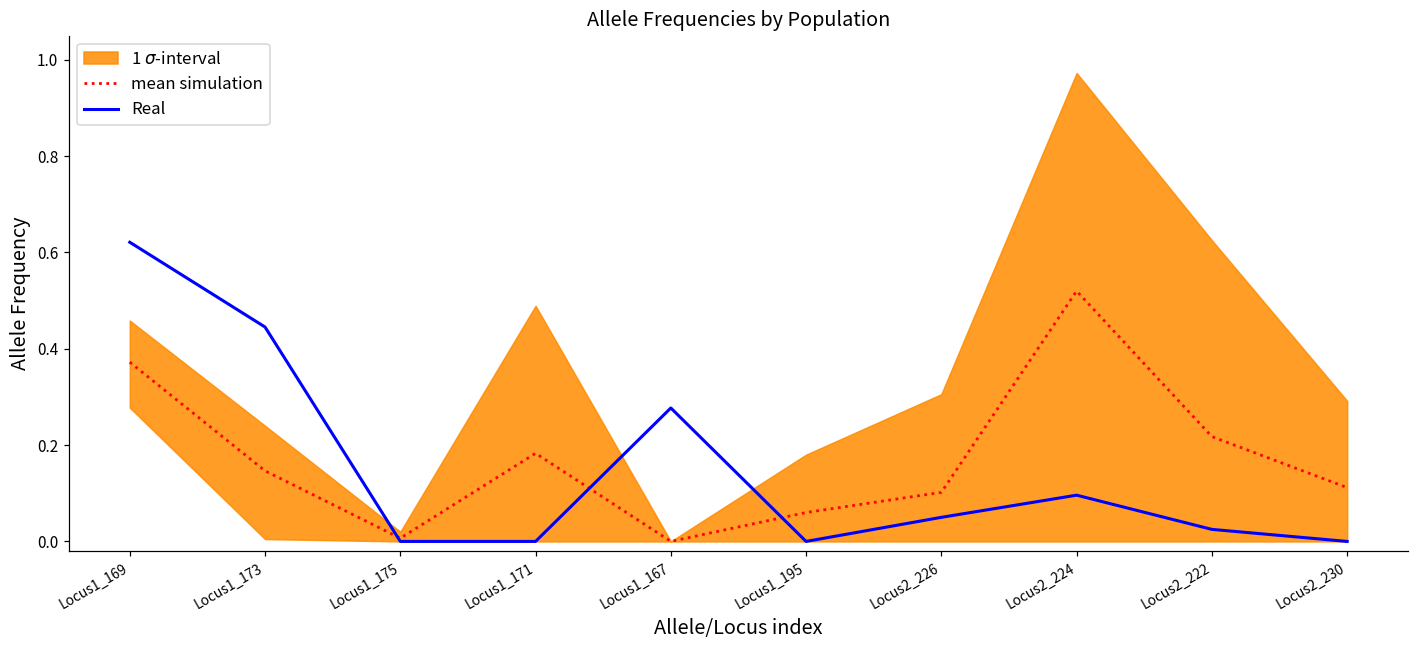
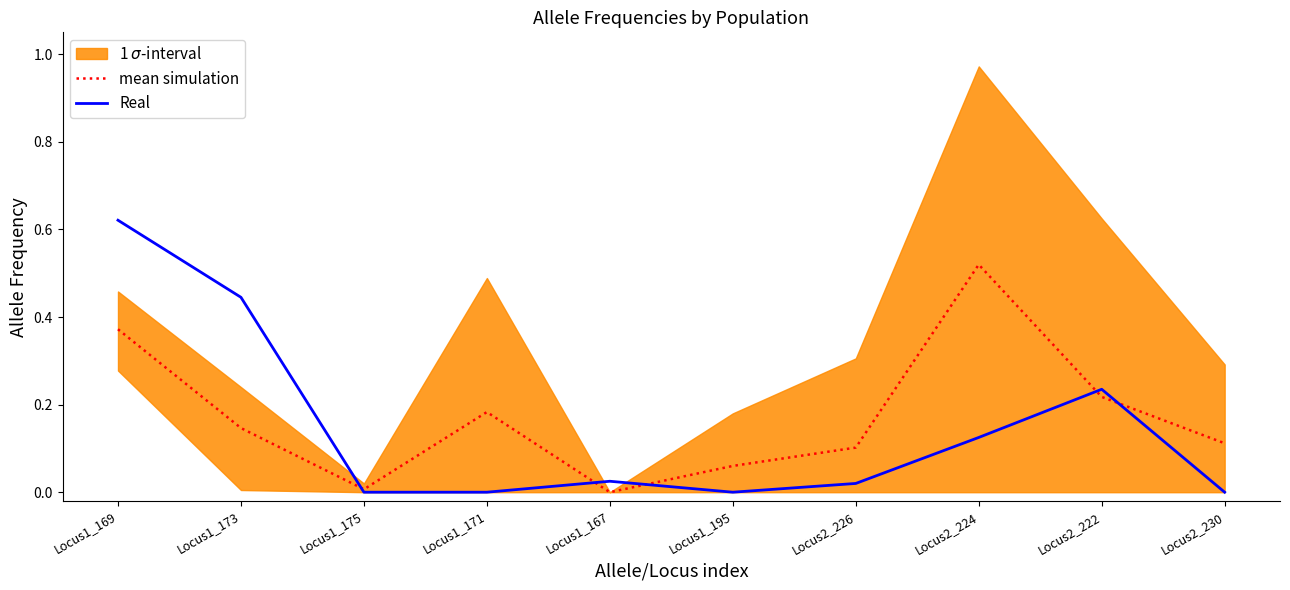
  {
    "mean simulation": {
      "Locus1_169": 0.37,
      "Locus1_173": 0.15,
      "Locus1_175": 0.01,
      "Locus1_171": 0.18,
      "Locus1_195": 0.06,
      "Locus2_226": 0.10,
      "Locus2_224": 0.52,
      "Locus2_222": 0.22,
      "Locus2_230": 0.11
    },
    "Real": {
      "Locus1_169": 0.62,
      "Locus1_173": 0.45,
      "Locus1_175": 0.00,
      "Locus1_171": 0.00,
-     "Locus1_167": 0.28,
+     "Locus1_167": 0.03,
      "Locus1_195": 0.00,
-     "Locus2_226": 0.05,
-     "Locus2_224": 0.10,
-     "Locus2_222": 0.03,
+     "Locus2_226": 0.02,
+     "Locus2_224": 0.13,
+     "Locus2_222": 0.24,
      "Locus2_230": 0.00
    }
  }
